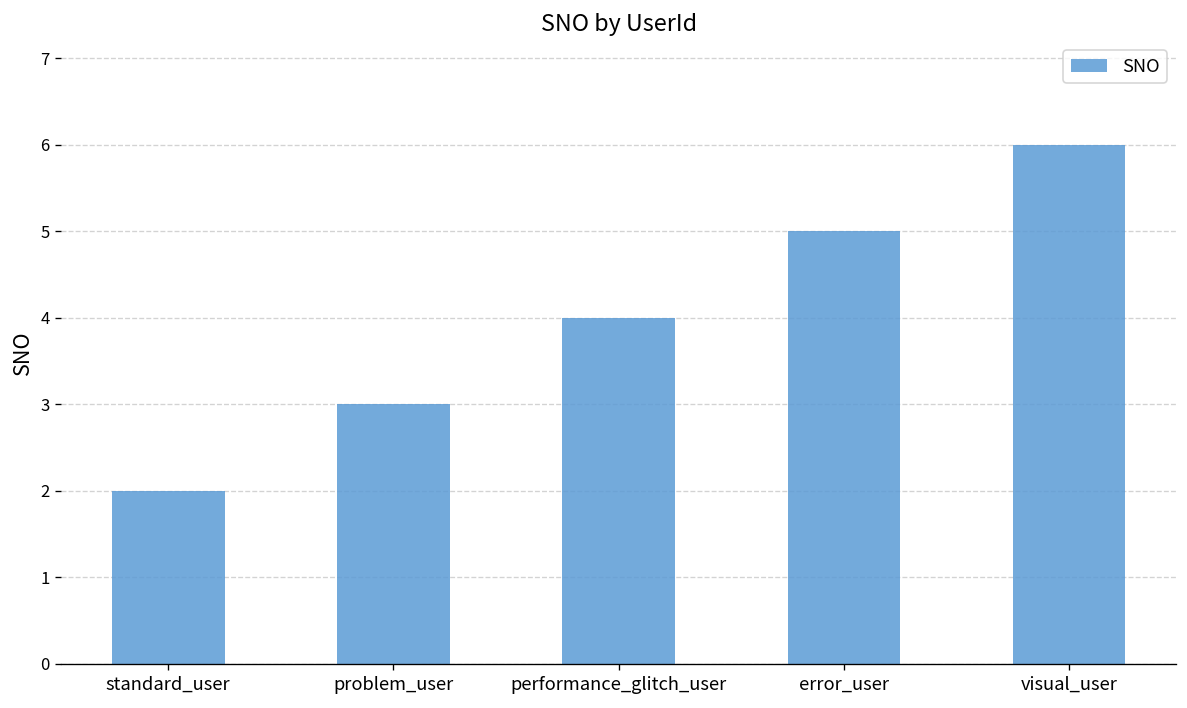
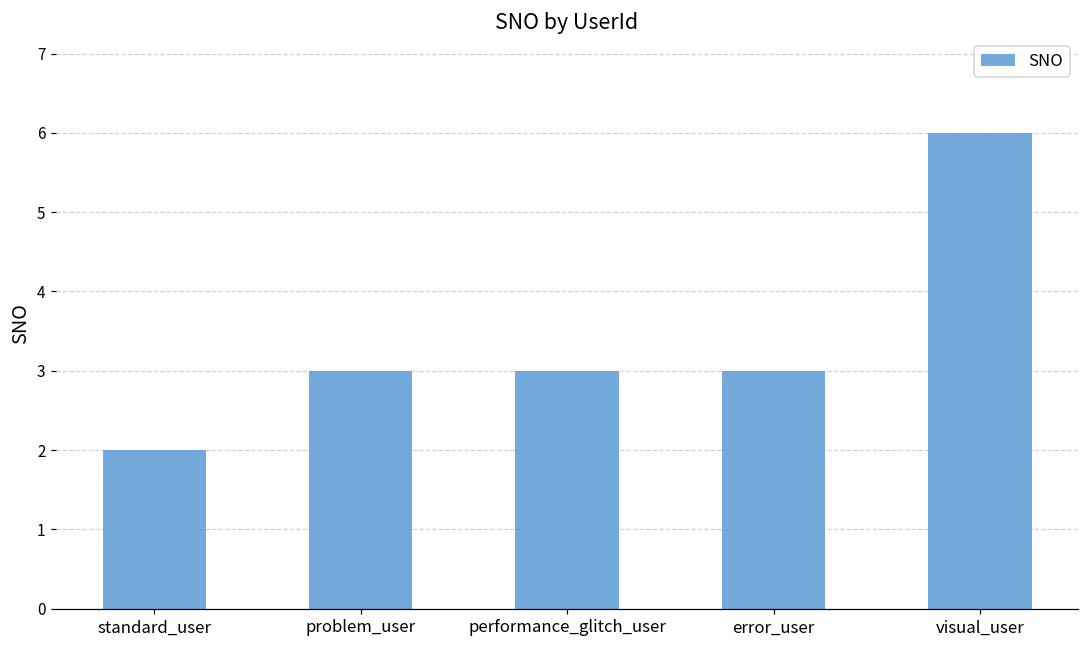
  {
    "standard_user": 2,
    "problem_user": 3,
-   "performance_glitch_user": 4,
-   "error_user": 5,
+   "performance_glitch_user": 3,
+   "error_user": 3,
    "visual_user": 6
  }
